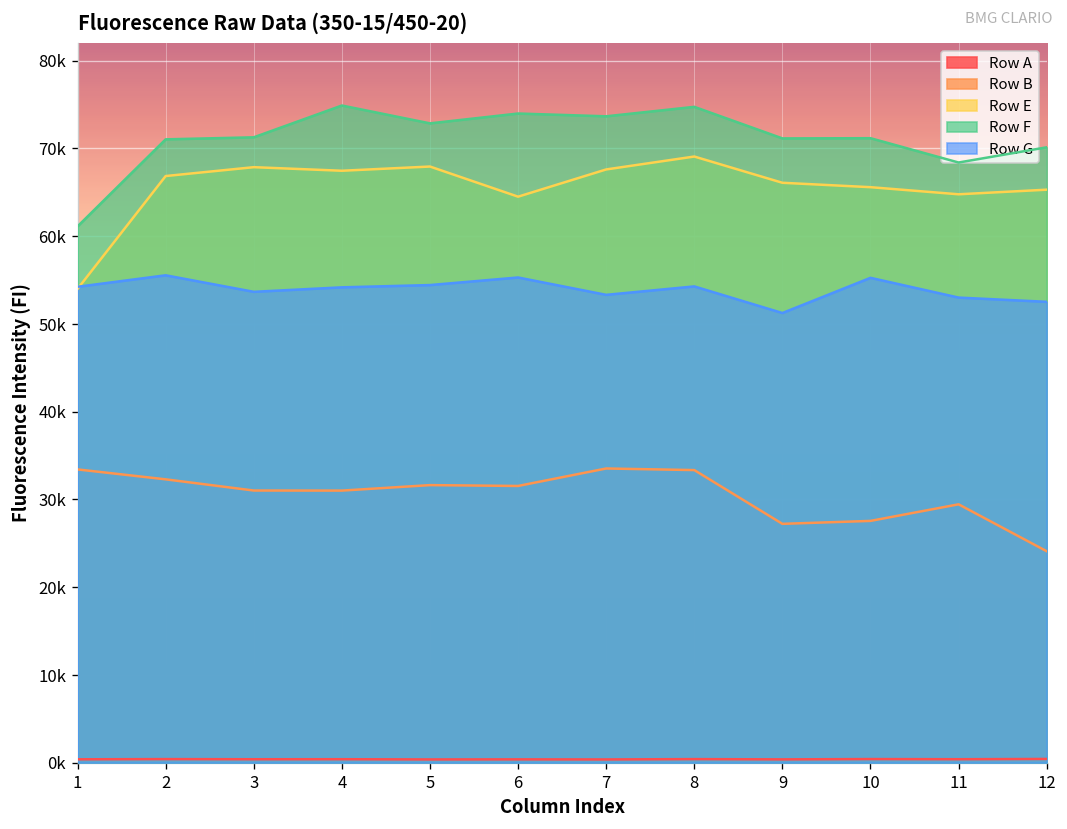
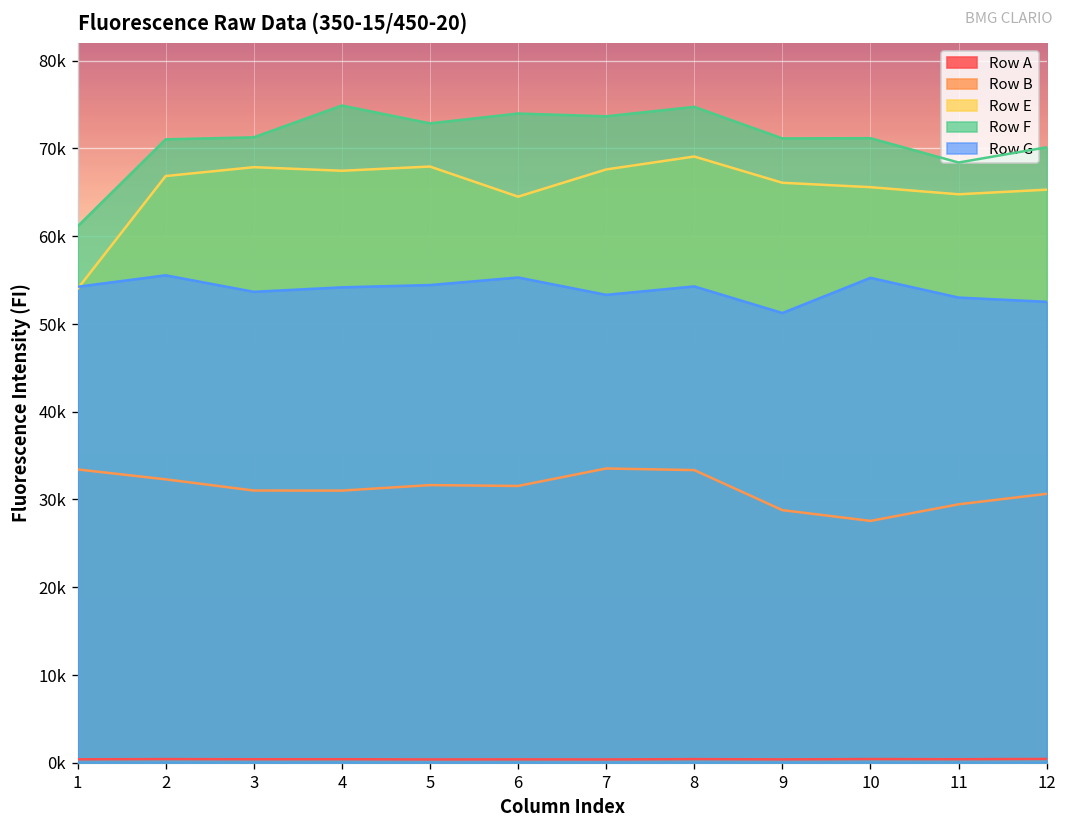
  {
    "Row A": {
      "1": 0,
      "2": 0,
      "3": 0,
      "4": 0,
      "5": 0,
      "6": 0,
      "7": 0,
      "8": 0,
      "9": 0,
      "10": 0,
      "11": 0,
      "12": 0
    },
    "Row B": {
      "1": 33000,
      "2": 32000,
      "3": 31000,
      "4": 31000,
      "5": 32000,
      "6": 32000,
      "7": 34000,
      "8": 33000,
-     "9": 27000,
+     "9": 29000,
      "10": 28000,
      "11": 29000,
-     "12": 24000
+     "12": 31000
    },
    "Row E": {
      "2": 67000,
      "3": 68000,
      "4": 67000,
      "5": 68000,
      "6": 65000,
      "7": 68000,
      "8": 69000,
      "9": 66000,
      "10": 66000,
      "11": 65000,
      "12": 65000
    },
    "Row F": {
      "1": 61000,
      "2": 71000,
      "3": 71000,
      "4": 75000,
      "5": 73000,
      "6": 74000,
      "7": 74000,
      "8": 75000,
      "9": 71000,
      "10": 71000,
      "12": 70000
    },
    "Row G": {
      "2": 56000,
      "3": 54000,
      "4": 54000,
      "5": 54000,
      "6": 55000,
      "7": 53000,
      "8": 54000,
      "9": 51000,
      "10": 55000,
      "11": 53000,
      "12": 53000
    }
  }
